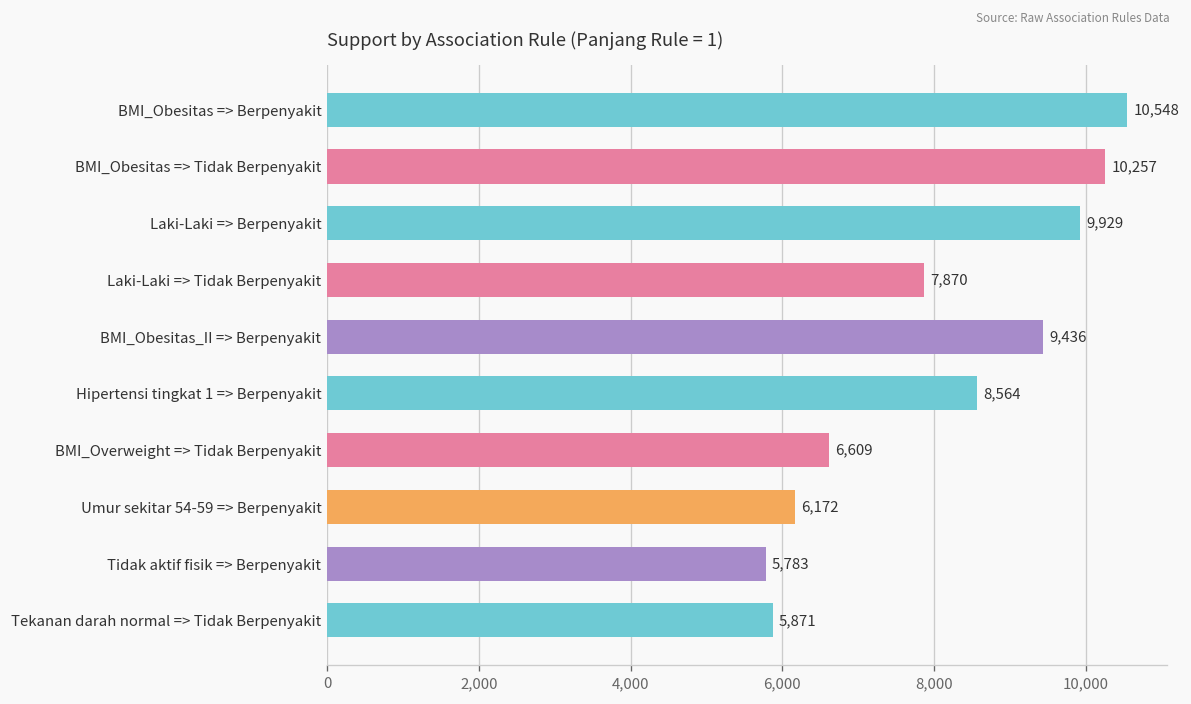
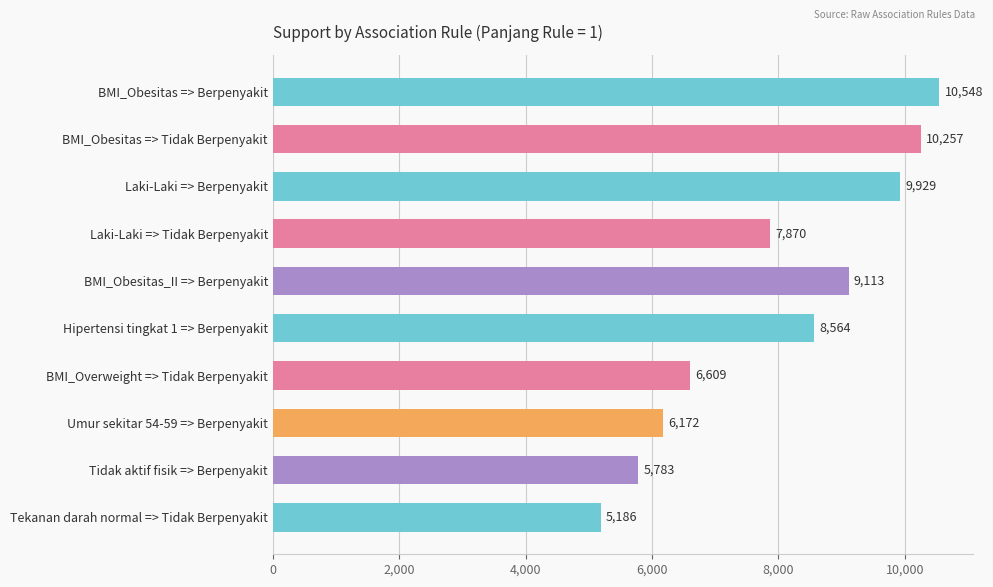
  {
    "BMI_Obesitas => Berpenyakit": "10,548",
    "BMI_Obesitas => Tidak Berpenyakit": "10,257",
    "Laki-Laki => Berpenyakit": "9,929",
    "Laki-Laki => Tidak Berpenyakit": "7,870",
-   "BMI_Obesitas_II => Berpenyakit": "9,436",
+   "BMI_Obesitas_II => Berpenyakit": "9,113",
    "Hipertensi tingkat 1 => Berpenyakit": "8,564",
    "BMI_Overweight => Tidak Berpenyakit": "6,609",
    "Umur sekitar 54-59 => Berpenyakit": "6,172",
    "Tidak aktif fisik => Berpenyakit": "5,783",
-   "Tekanan darah normal => Tidak Berpenyakit": "5,871"
+   "Tekanan darah normal => Tidak Berpenyakit": "5,186"
  }
